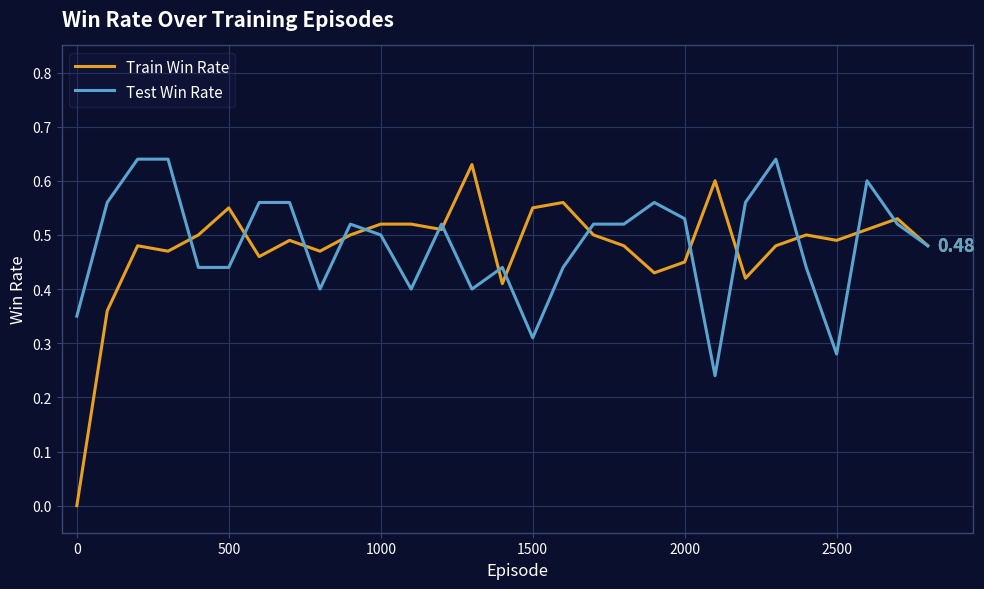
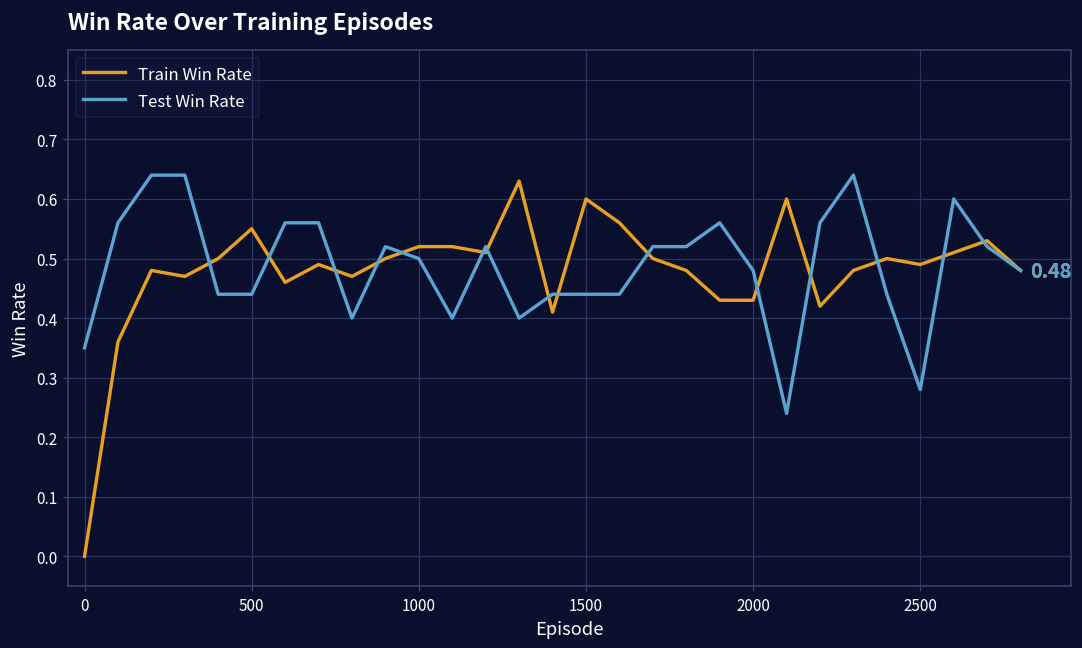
  {
    "Train Win Rate": {
      "0": 0.00,
      "500": 0.55,
      "1000": 0.52,
-     "1500": 0.55,
-     "2000": 0.45,
+     "1500": 0.60,
+     "2000": 0.43,
      "2500": 0.49
    },
    "Test Win Rate": {
      "0": 0.35,
      "500": 0.44,
      "1000": 0.50,
-     "1500": 0.31,
-     "2000": 0.53,
+     "1500": 0.44,
+     "2000": 0.48,
      "2500": 0.28
    }
  }
